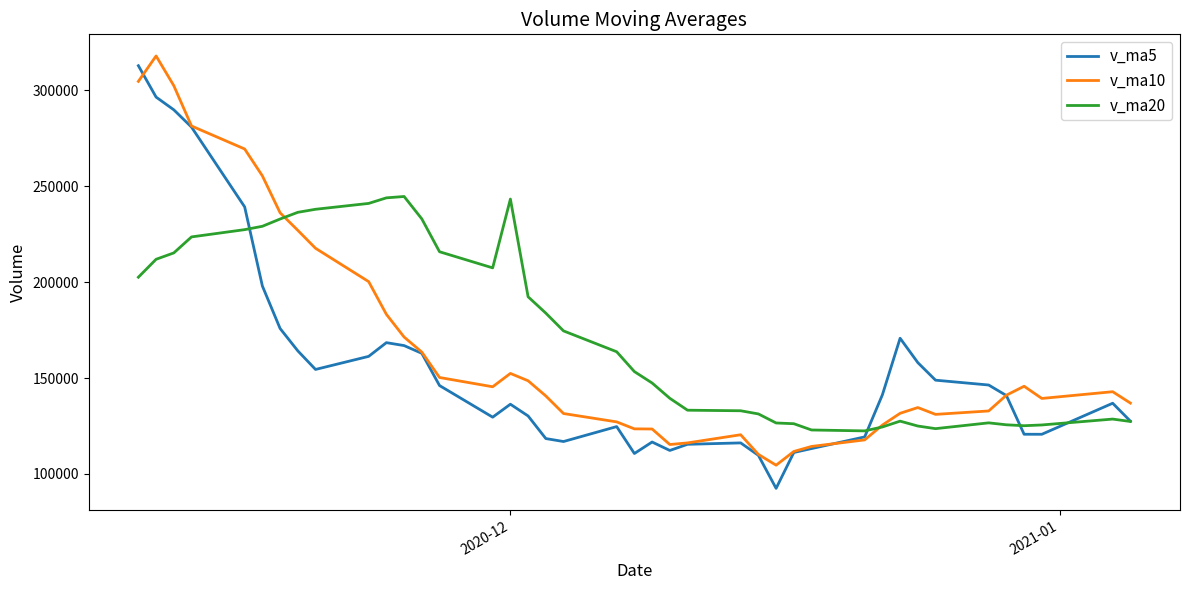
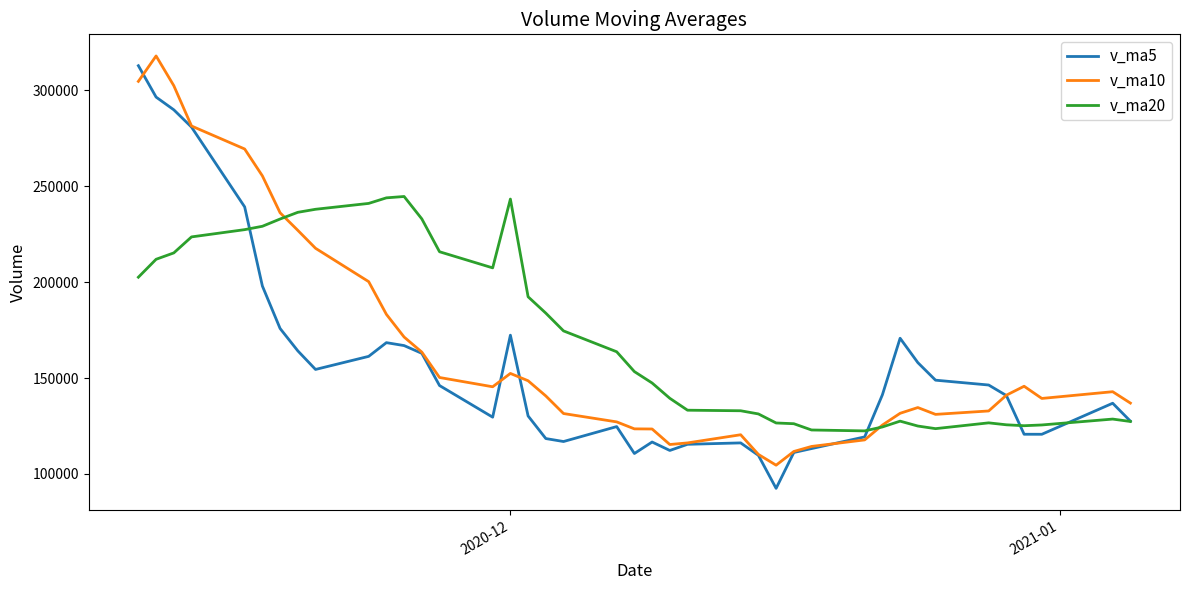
  {
    "v_ma5": {
-     "2020-12": 136000
+     "2020-12": 172000
    },
    "v_ma10": {
      "2020-12": 152000
    },
    "v_ma20": {
      "2020-12": 243000
    }
  }
